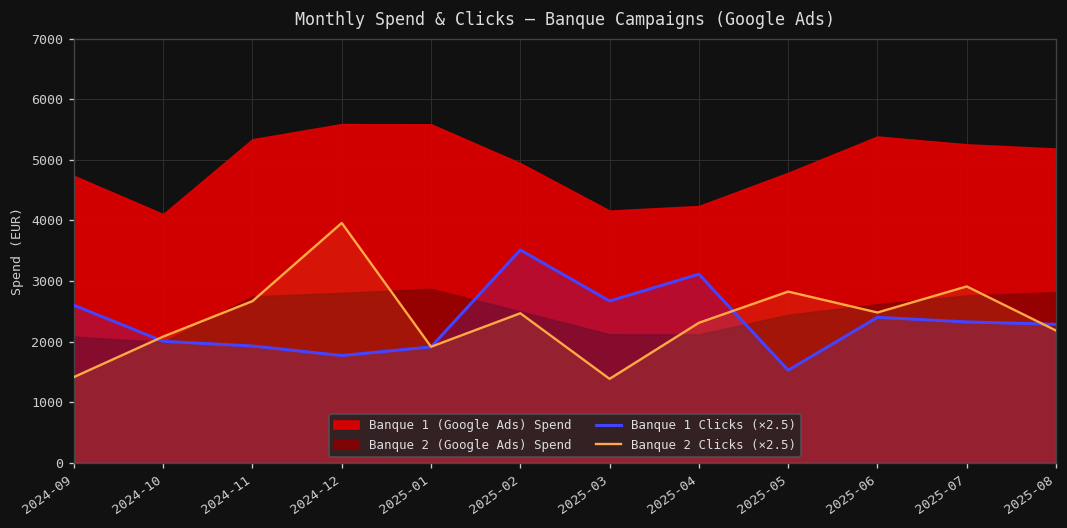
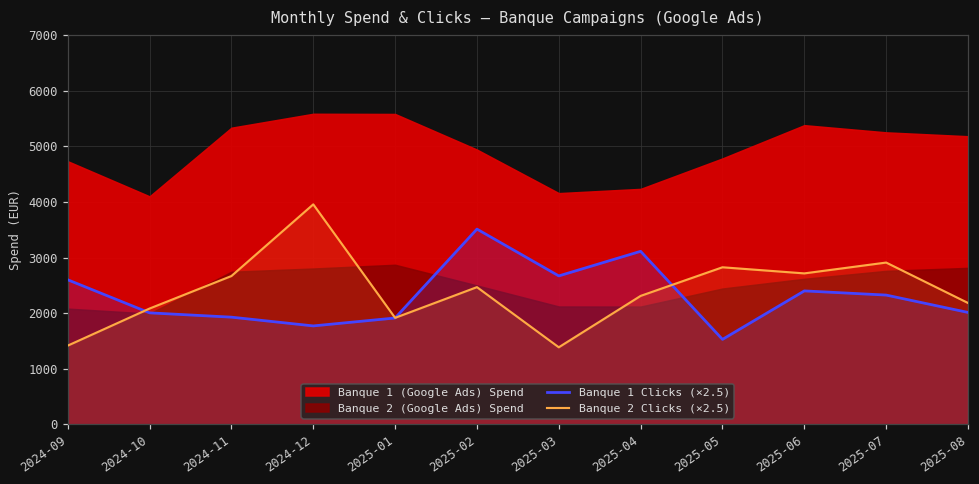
  {
    "Banque 1 Clicks (×2.5)": {
      "2024-09": 2600,
      "2024-11": 1900,
      "2024-12": 1800,
      "2025-02": 3500,
      "2025-03": 2700,
      "2025-04": 3100,
      "2025-05": 1500,
      "2025-06": 2400,
      "2025-07": 2300,
-     "2025-08": 2300
+     "2025-08": 2000
    },
    "Banque 1 (Google Ads) Spend": {
      "2024-09": 4700,
      "2024-10": 4100,
      "2024-11": 5300,
      "2024-12": 5600,
      "2025-01": 5600,
      "2025-02": 4900,
      "2025-03": 4200,
      "2025-04": 4200,
      "2025-05": 4800,
      "2025-06": 5400,
      "2025-07": 5300,
      "2025-08": 5200
    },
    "Banque 2 Clicks (×2.5)": {
      "2024-09": 1400,
      "2024-10": 2100,
      "2024-11": 2700,
      "2024-12": 4000,
      "2025-03": 1400,
      "2025-04": 2300,
      "2025-05": 2800,
-     "2025-06": 2500,
+     "2025-06": 2700,
      "2025-07": 2900,
      "2025-08": 2200
    },
    "Banque 2 (Google Ads) Spend": {
      "2024-09": 2100,
      "2024-11": 2700,
      "2024-12": 2800,
      "2025-01": 2900,
      "2025-03": 2100,
      "2025-04": 2100,
      "2025-05": 2400,
      "2025-06": 2600,
      "2025-07": 2800,
      "2025-08": 2800
    }
  }
